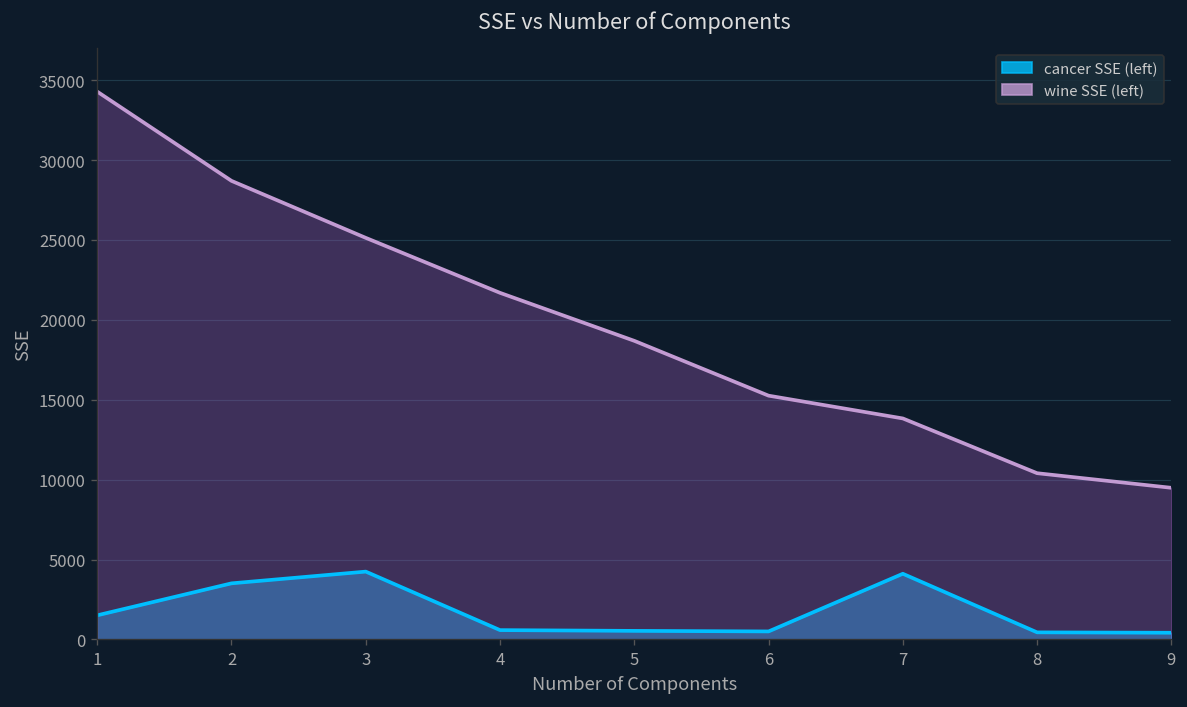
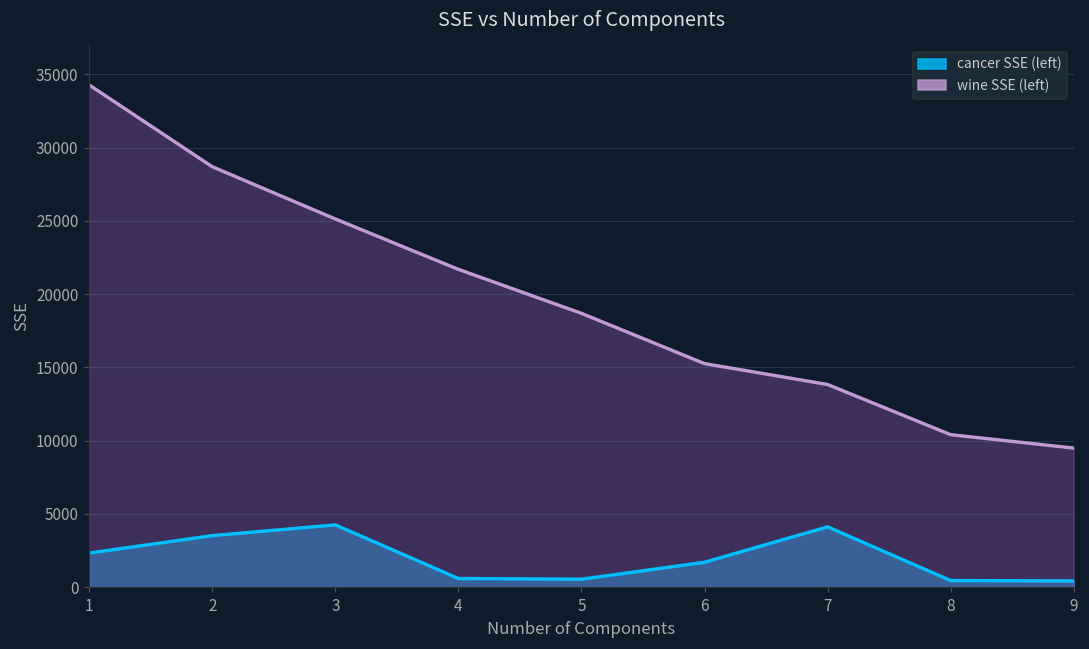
  {
    "cancer SSE (left)": {
-     "1": 1500,
+     "1": 2300,
      "2": 3500,
      "3": 4200,
      "4": 600,
      "5": 500,
-     "6": 500,
+     "6": 1700,
      "7": 4100,
      "8": 400,
      "9": 400
    }
  }
